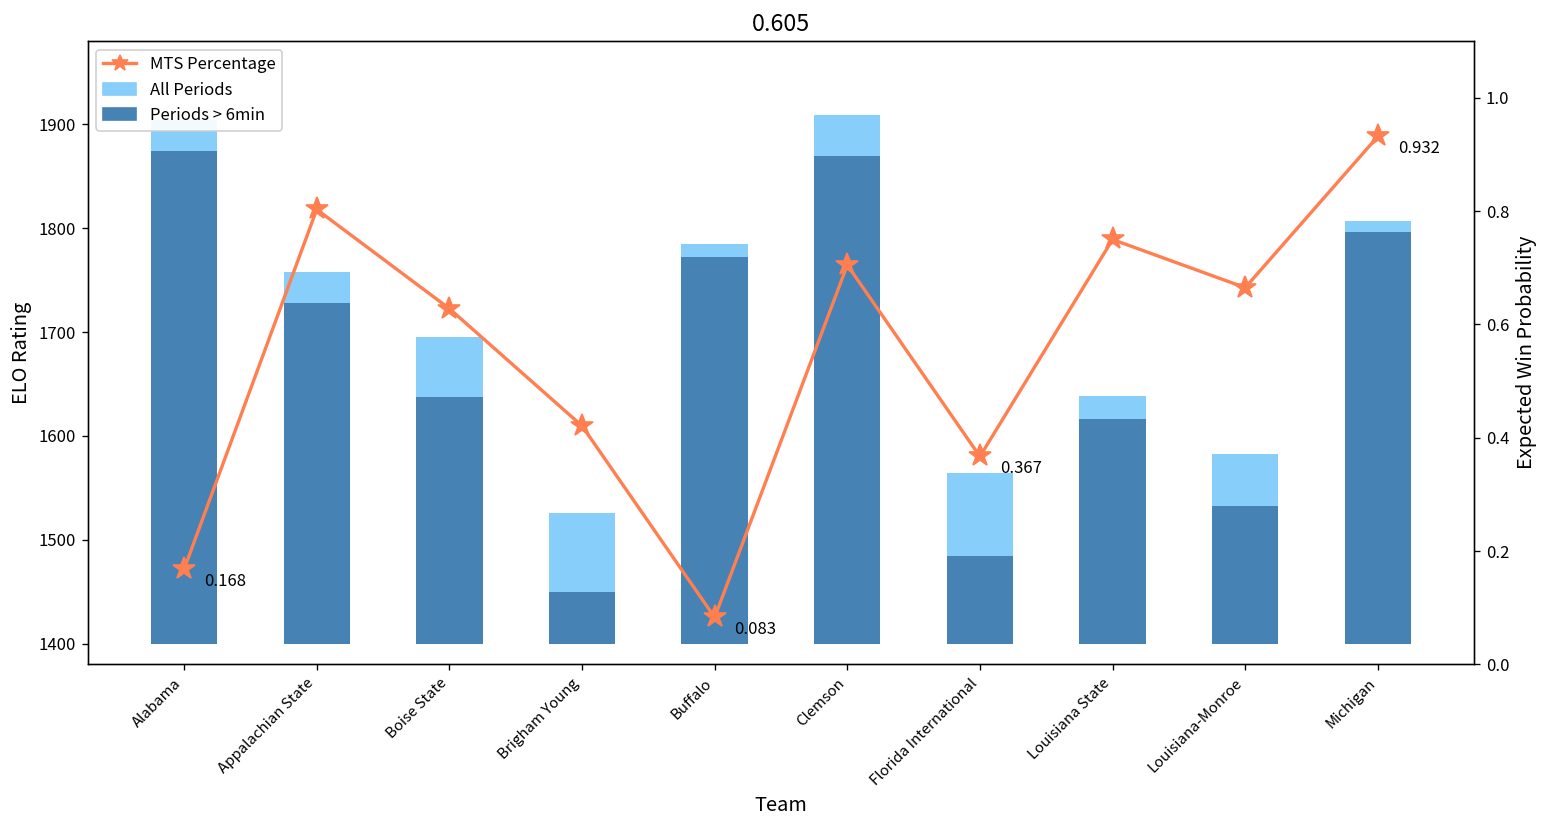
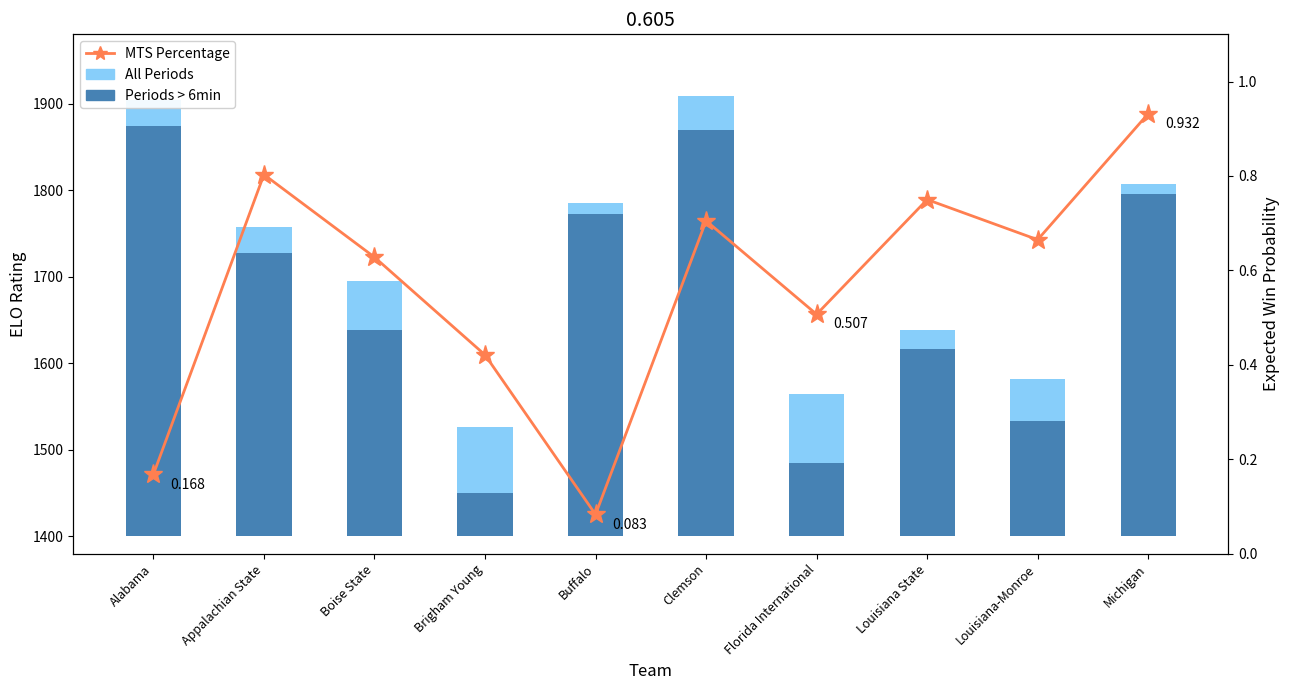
  {
    "MTS Percentage": {
      "Alabama": 0.168,
      "Buffalo": 0.083,
-     "Florida International": 0.367,
+     "Florida International": 0.507,
      "Michigan": 0.932
    }
  }
